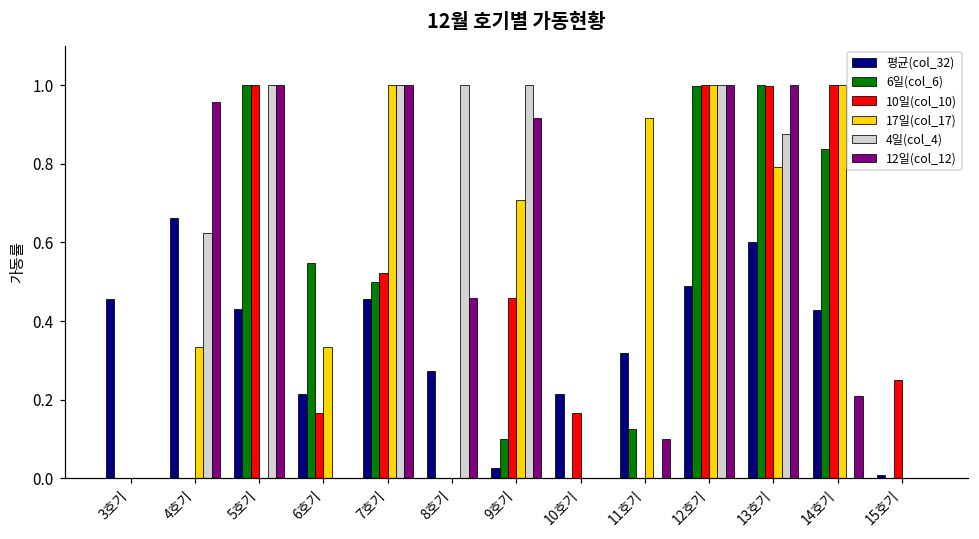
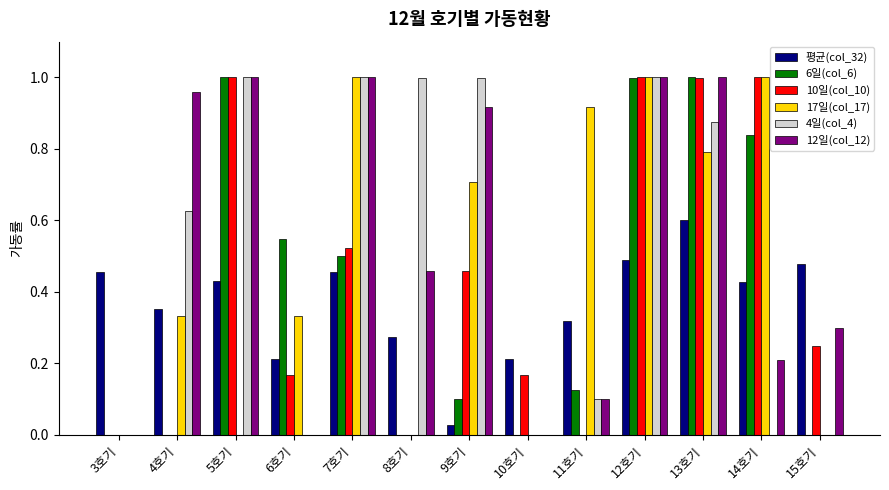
  {
    "평균(col_32)": {
      "3호기": 0.46,
-     "4호기": 0.66,
+     "4호기": 0.35,
      "5호기": 0.43,
      "6호기": 0.21,
      "7호기": 0.46,
      "8호기": 0.27,
      "9호기": 0.03,
      "10호기": 0.21,
      "11호기": 0.32,
      "12호기": 0.49,
      "13호기": 0.60,
      "14호기": 0.43,
-     "15호기": 0.01
+     "15호기": 0.48
    },
    "6일(col_6)": {
      "3호기": 0.00,
      "4호기": 0.00,
      "5호기": 1.00,
      "6호기": 0.55,
      "7호기": 0.50,
      "8호기": 0.00,
      "9호기": 0.10,
      "10호기": 0.00,
      "11호기": 0.13,
      "12호기": 1.00,
      "13호기": 1.00,
      "14호기": 0.84,
      "15호기": 0.00
    },
    "10일(col_10)": {
      "3호기": 0.00,
      "4호기": 0.00,
      "5호기": 1.00,
      "6호기": 0.17,
      "7호기": 0.52,
      "8호기": 0.00,
      "9호기": 0.46,
      "10호기": 0.17,
      "11호기": 0.00,
      "12호기": 1.00,
      "13호기": 1.00,
      "14호기": 1.00,
      "15호기": 0.25
    },
    "17일(col_17)": {
      "3호기": 0.00,
      "4호기": 0.33,
      "5호기": 0.00,
      "6호기": 0.33,
      "7호기": 1.00,
      "8호기": 0.00,
      "9호기": 0.71,
      "10호기": 0.00,
      "11호기": 0.92,
      "12호기": 1.00,
      "13호기": 0.79,
      "14호기": 1.00,
      "15호기": 0.00
    },
    "4일(col_4)": {
      "3호기": 0.0,
      "4호기": 0.63,
      "5호기": 1.0,
      "6호기": 0.0,
      "7호기": 1.0,
      "8호기": 1.0,
      "9호기": 1.0,
      "10호기": 0.0,
-     "11호기": 0.0,
+     "11호기": 0.1,
      "12호기": 1.0,
      "13호기": 0.88,
      "14호기": 0.0,
      "15호기": 0.0
    },
    "12일(col_12)": {
      "3호기": 0.0,
      "4호기": 0.96,
      "5호기": 1.0,
      "6호기": 0.0,
      "7호기": 1.0,
      "8호기": 0.46,
      "9호기": 0.92,
      "10호기": 0.0,
      "11호기": 0.1,
      "12호기": 1.0,
      "13호기": 1.0,
      "14호기": 0.21,
-     "15호기": 0.0
+     "15호기": 0.3
    }
  }
